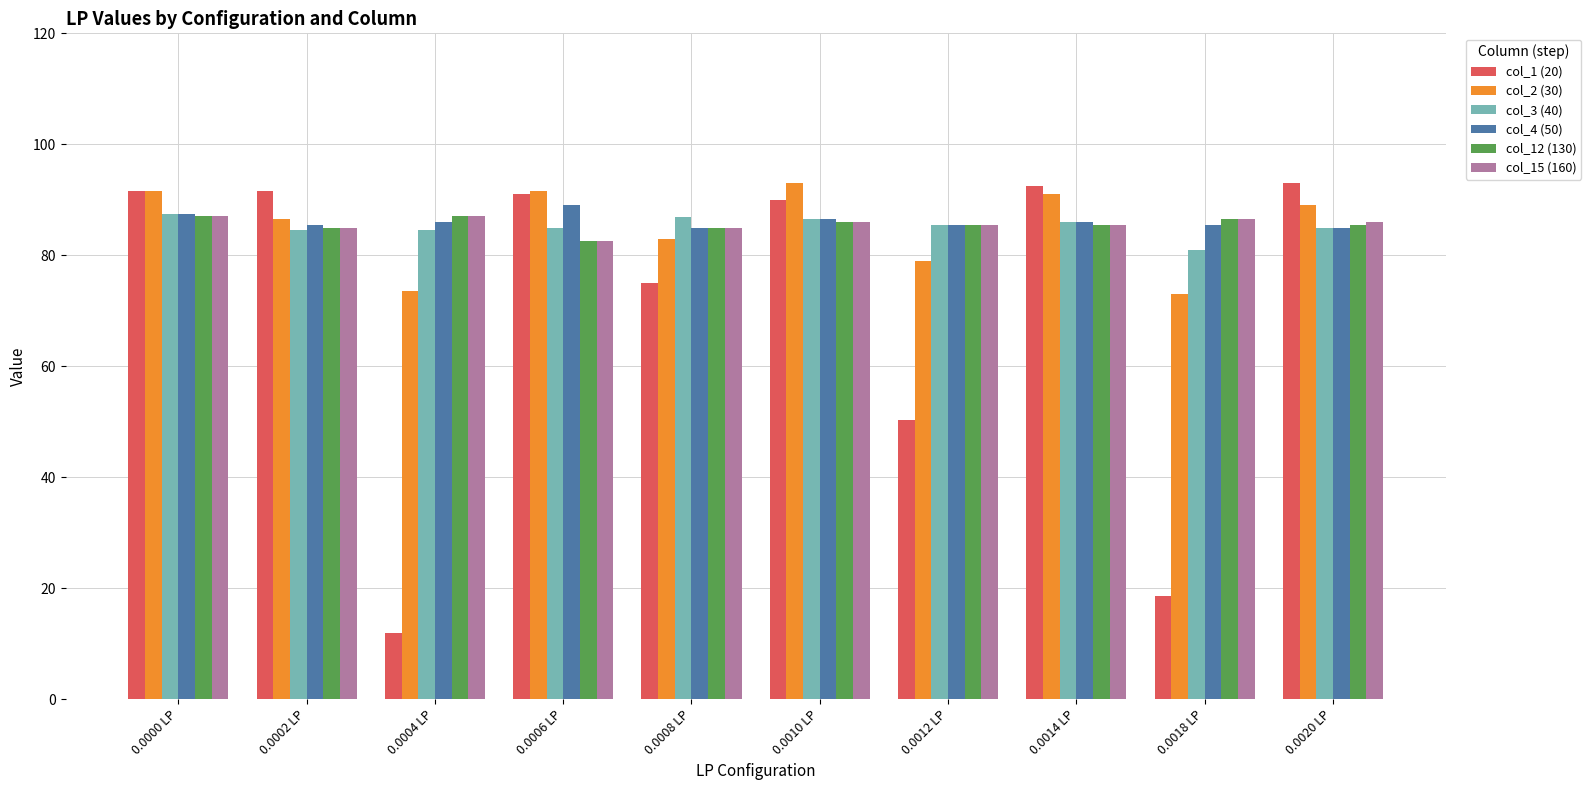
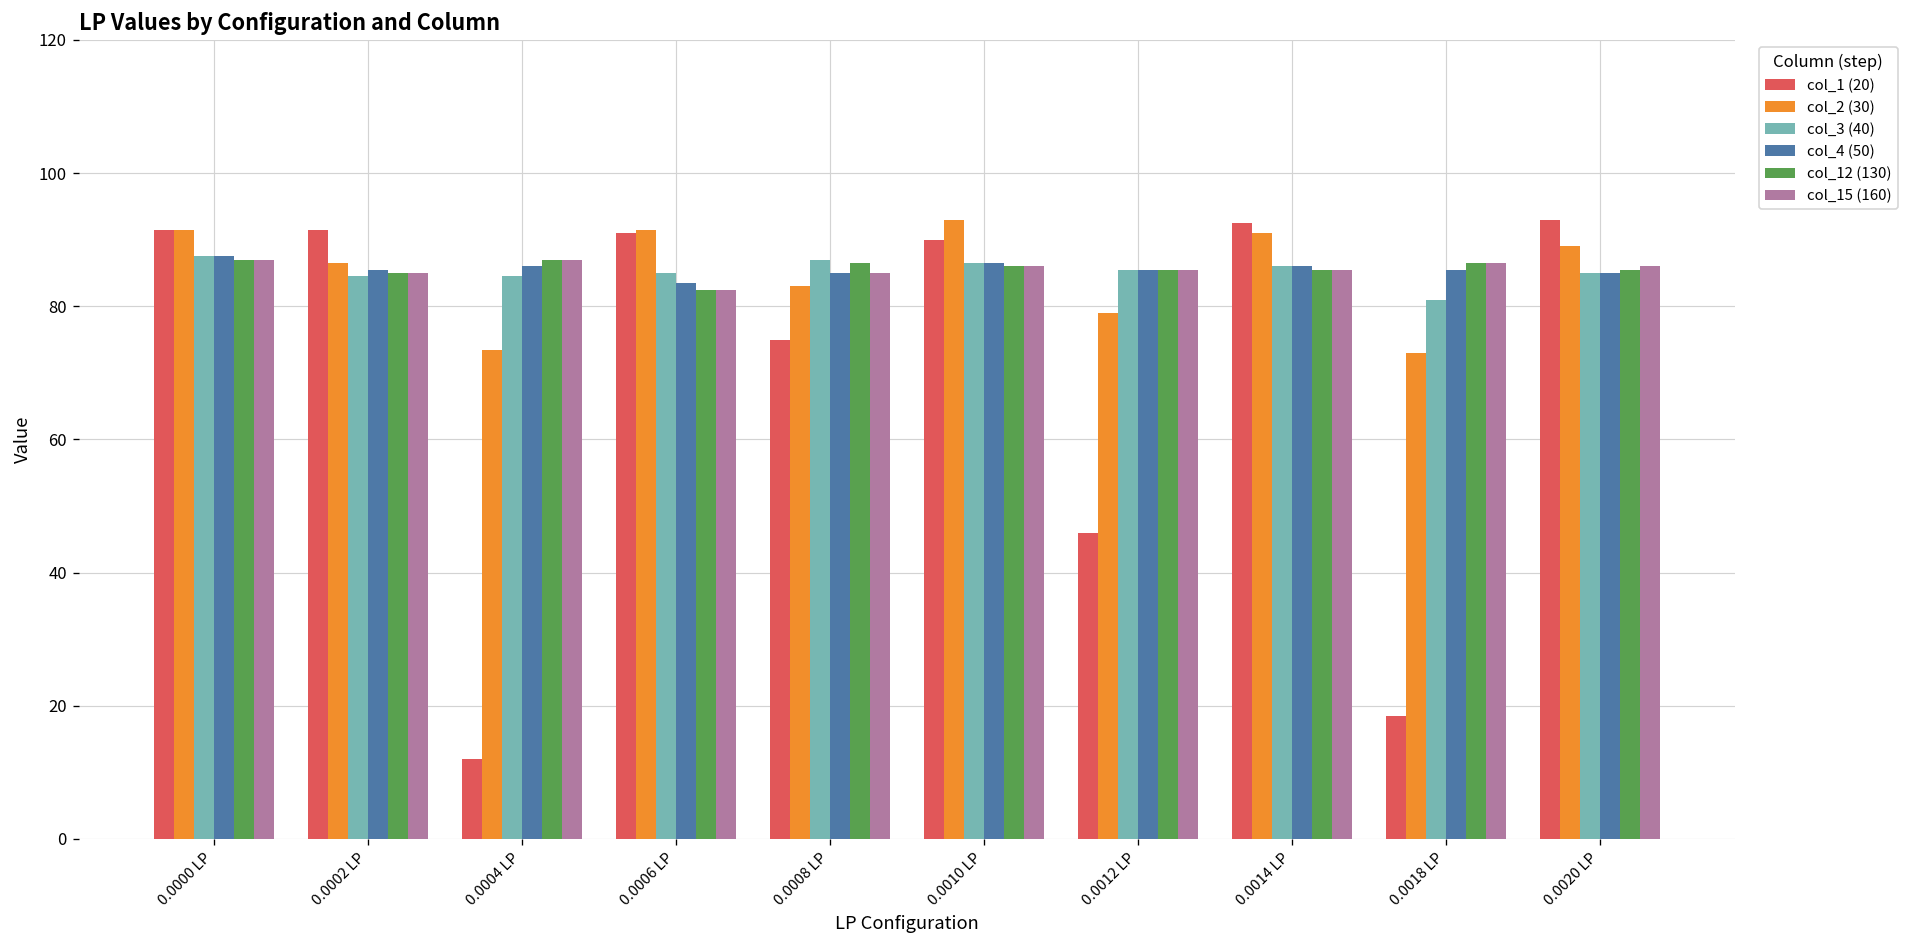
  {
    "col_1 (20)": {
      "0.0000 LP": 92,
      "0.0002 LP": 92,
      "0.0004 LP": 12,
      "0.0006 LP": 91,
      "0.0008 LP": 75,
      "0.0010 LP": 90,
-     "0.0012 LP": 50,
+     "0.0012 LP": 46,
      "0.0014 LP": 93,
      "0.0018 LP": 19,
      "0.0020 LP": 93
    },
    "col_2 (30)": {
      "0.0000 LP": 92,
      "0.0002 LP": 87,
      "0.0004 LP": 74,
      "0.0006 LP": 92,
      "0.0008 LP": 83,
      "0.0010 LP": 93,
      "0.0012 LP": 79,
      "0.0014 LP": 91,
      "0.0018 LP": 73,
      "0.0020 LP": 89
    },
    "col_3 (40)": {
      "0.0000 LP": 88,
      "0.0002 LP": 85,
      "0.0004 LP": 85,
      "0.0006 LP": 85,
      "0.0008 LP": 87,
      "0.0010 LP": 87,
      "0.0012 LP": 86,
      "0.0014 LP": 86,
      "0.0018 LP": 81,
      "0.0020 LP": 85
    },
    "col_4 (50)": {
      "0.0000 LP": 88,
      "0.0002 LP": 86,
      "0.0004 LP": 86,
-     "0.0006 LP": 89,
+     "0.0006 LP": 84,
      "0.0008 LP": 85,
      "0.0010 LP": 87,
      "0.0012 LP": 86,
      "0.0014 LP": 86,
      "0.0018 LP": 86,
      "0.0020 LP": 85
    },
    "col_12 (130)": {
      "0.0000 LP": 87,
      "0.0002 LP": 85,
      "0.0004 LP": 87,
      "0.0006 LP": 83,
-     "0.0008 LP": 85,
+     "0.0008 LP": 87,
      "0.0010 LP": 86,
      "0.0012 LP": 86,
      "0.0014 LP": 86,
      "0.0018 LP": 87,
      "0.0020 LP": 86
    },
    "col_15 (160)": {
      "0.0000 LP": 87,
      "0.0002 LP": 85,
      "0.0004 LP": 87,
      "0.0006 LP": 83,
      "0.0008 LP": 85,
      "0.0010 LP": 86,
      "0.0012 LP": 86,
      "0.0014 LP": 86,
      "0.0018 LP": 87,
      "0.0020 LP": 86
    }
  }
